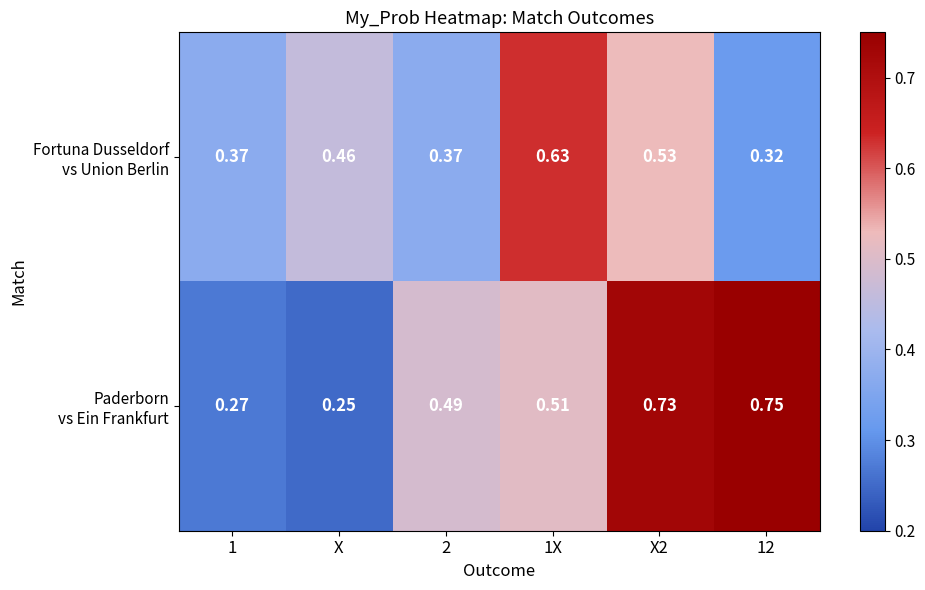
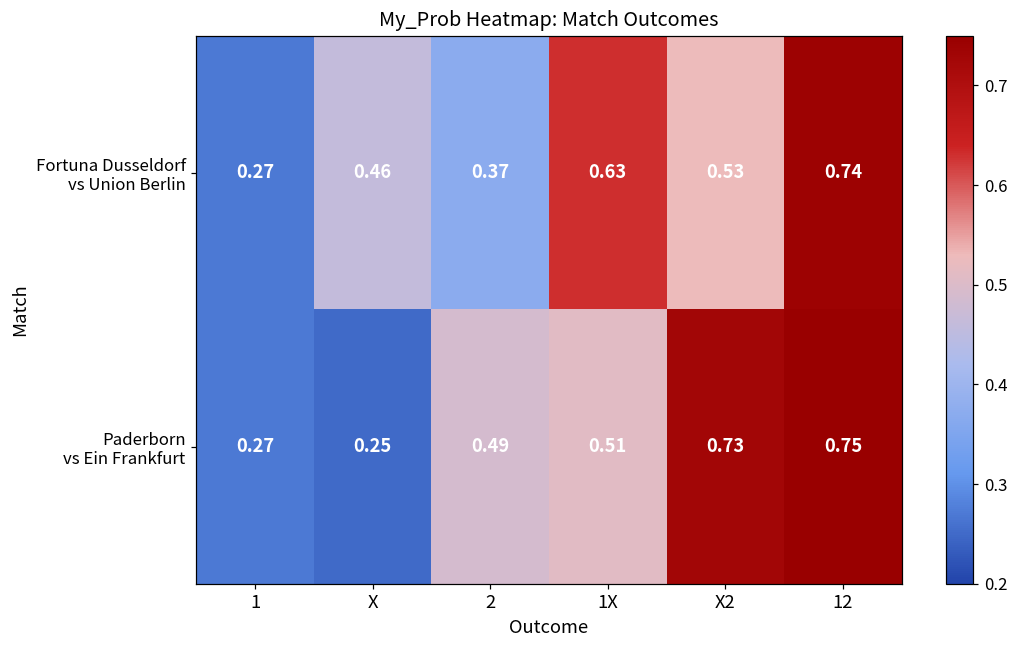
  {
    "Fortuna Dusseldorf vs Union Berlin": {
-     "1": 0.37,
+     "1": 0.27,
      "X": 0.46,
      "2": 0.37,
      "1X": 0.63,
      "X2": 0.53,
-     "12": 0.32
+     "12": 0.74
    },
    "Paderborn vs Ein Frankfurt": {
      "1": 0.27,
      "X": 0.25,
      "2": 0.49,
      "1X": 0.51,
      "X2": 0.73,
      "12": 0.75
    }
  }
